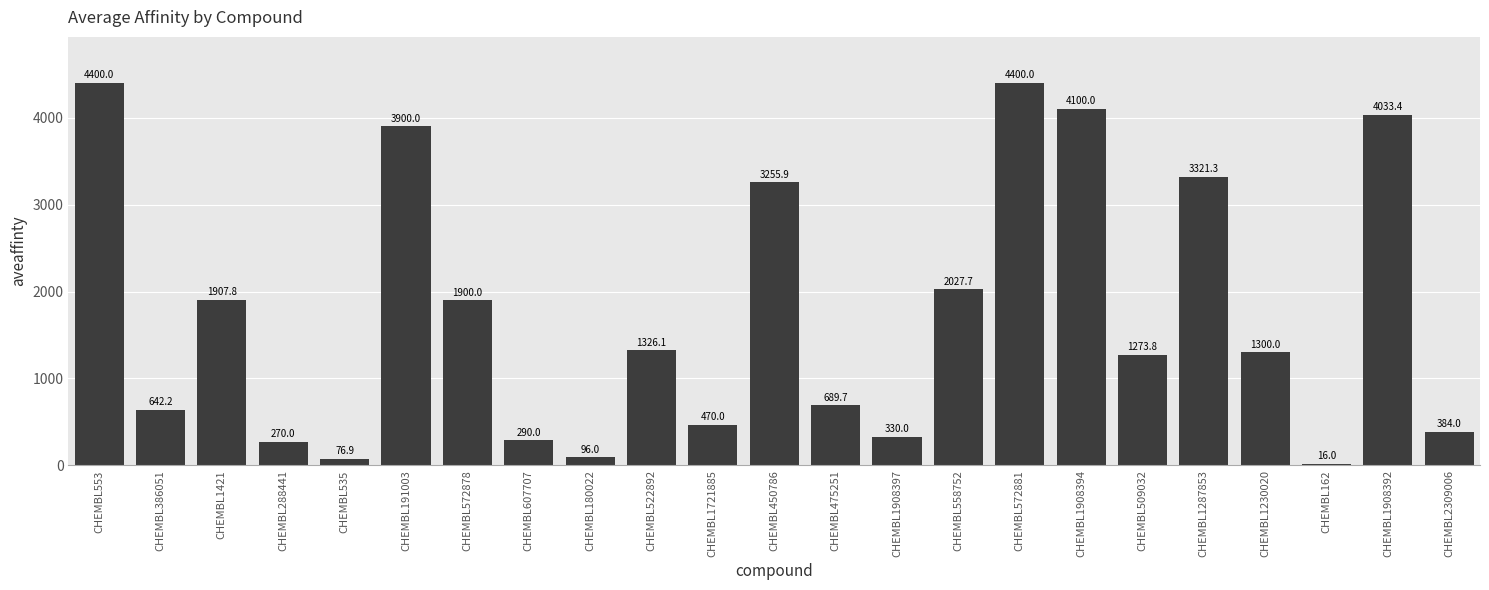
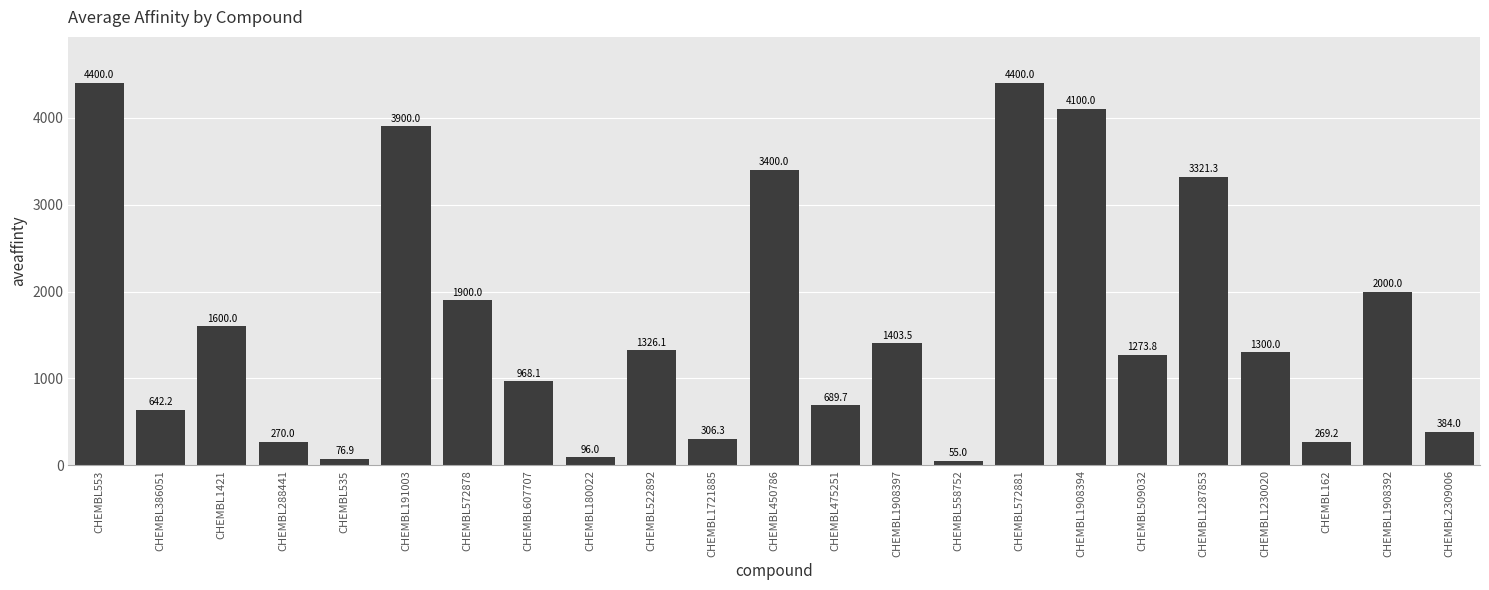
  {
    "CHEMBL553": 4400.0,
    "CHEMBL386051": 642.2,
-   "CHEMBL1421": 1907.8,
+   "CHEMBL1421": 1600.0,
    "CHEMBL288441": 270.0,
    "CHEMBL535": 76.9,
    "CHEMBL191003": 3900.0,
    "CHEMBL572878": 1900.0,
-   "CHEMBL607707": 290.0,
+   "CHEMBL607707": 968.1,
    "CHEMBL180022": 96.0,
    "CHEMBL522892": 1326.1,
-   "CHEMBL1721885": 470.0,
-   "CHEMBL450786": 3255.9,
+   "CHEMBL1721885": 306.3,
+   "CHEMBL450786": 3400.0,
    "CHEMBL475251": 689.7,
-   "CHEMBL1908397": 330.0,
-   "CHEMBL558752": 2027.7,
+   "CHEMBL1908397": 1403.5,
+   "CHEMBL558752": 55.0,
    "CHEMBL572881": 4400.0,
    "CHEMBL1908394": 4100.0,
    "CHEMBL509032": 1273.8,
    "CHEMBL1287853": 3321.3,
    "CHEMBL1230020": 1300.0,
-   "CHEMBL162": 16.0,
-   "CHEMBL1908392": 4033.4,
+   "CHEMBL162": 269.2,
+   "CHEMBL1908392": 2000.0,
    "CHEMBL2309006": 384.0
  }
